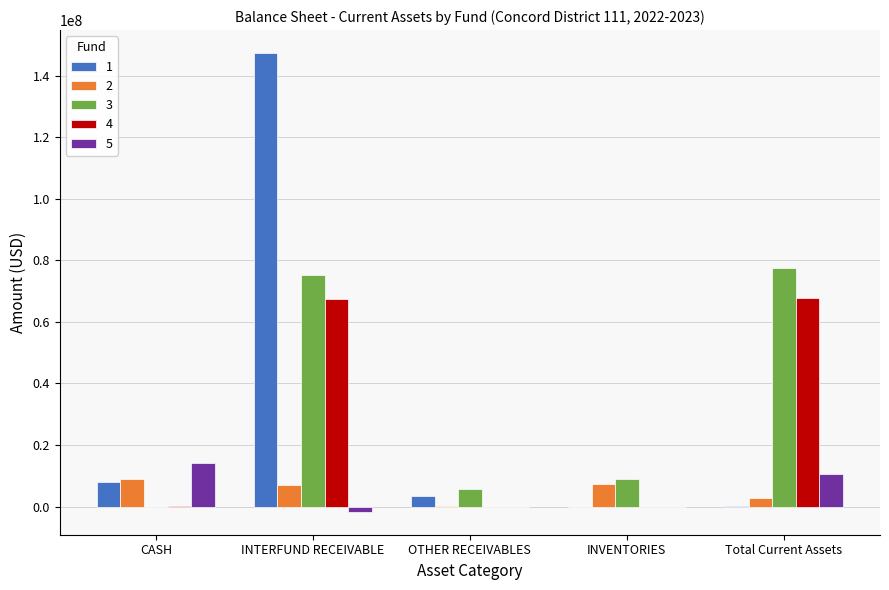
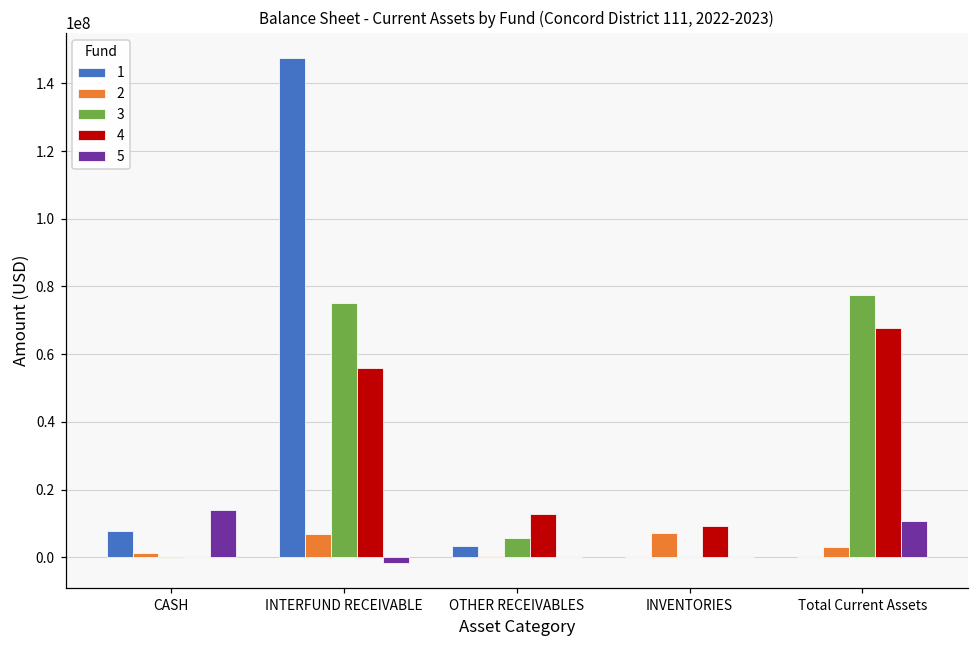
  {
    "1": {
      "CASH": 8000000,
      "INTERFUND RECEIVABLE": 147000000,
      "OTHER RECEIVABLES": 3000000
    },
    "2": {
-     "CASH": 9000000,
+     "CASH": 1000000,
      "INTERFUND RECEIVABLE": 7000000,
      "INVENTORIES": 7000000,
      "Total Current Assets": 3000000
    },
    "3": {
      "INTERFUND RECEIVABLE": 75000000,
      "OTHER RECEIVABLES": 6000000,
-     "INVENTORIES": 9000000,
+     "INVENTORIES": 0,
      "Total Current Assets": 77000000
    },
    "4": {
-     "INTERFUND RECEIVABLE": 68000000,
-     "OTHER RECEIVABLES": 0,
-     "INVENTORIES": 0,
+     "INTERFUND RECEIVABLE": 56000000,
+     "OTHER RECEIVABLES": 13000000,
+     "INVENTORIES": 9000000,
      "Total Current Assets": 68000000
    },
    "5": {
      "CASH": 14000000,
      "INTERFUND RECEIVABLE": -2000000,
      "OTHER RECEIVABLES": 0,
      "INVENTORIES": 0,
      "Total Current Assets": 11000000
    }
  }
